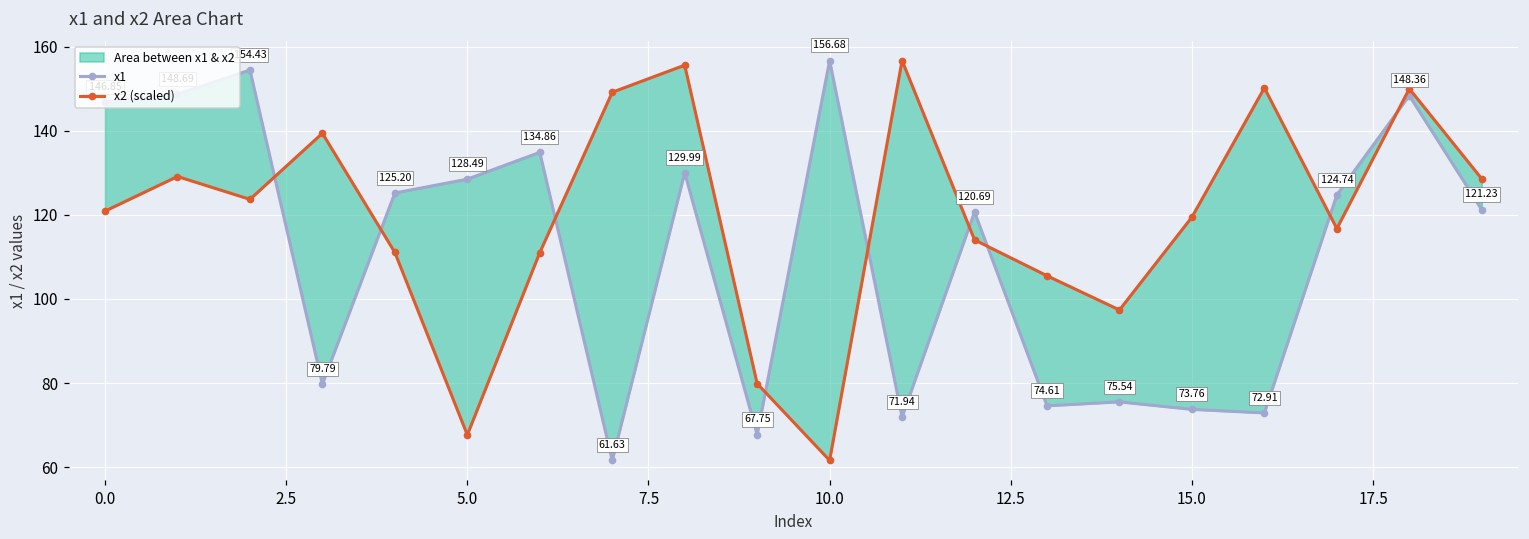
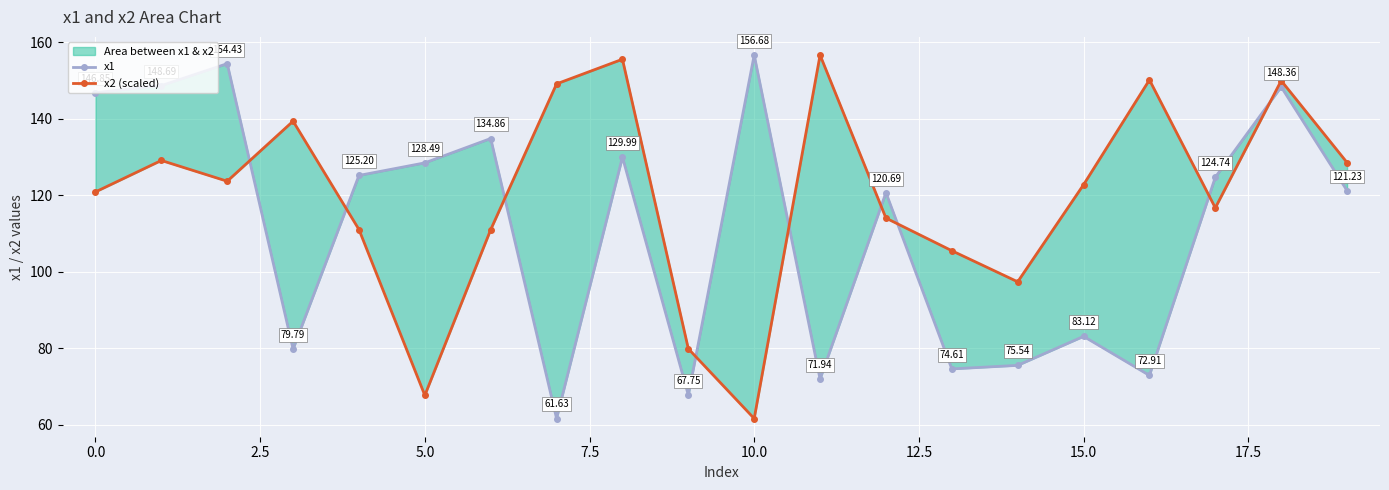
  {
    "x1": {
-     "15.0": 73.76
+     "15.0": 83.12
    },
    "x2 (scaled)": {
      "0.0": 121,
      "5.0": 68,
      "10.0": 62,
-     "15.0": 119
+     "15.0": 123
    }
  }
